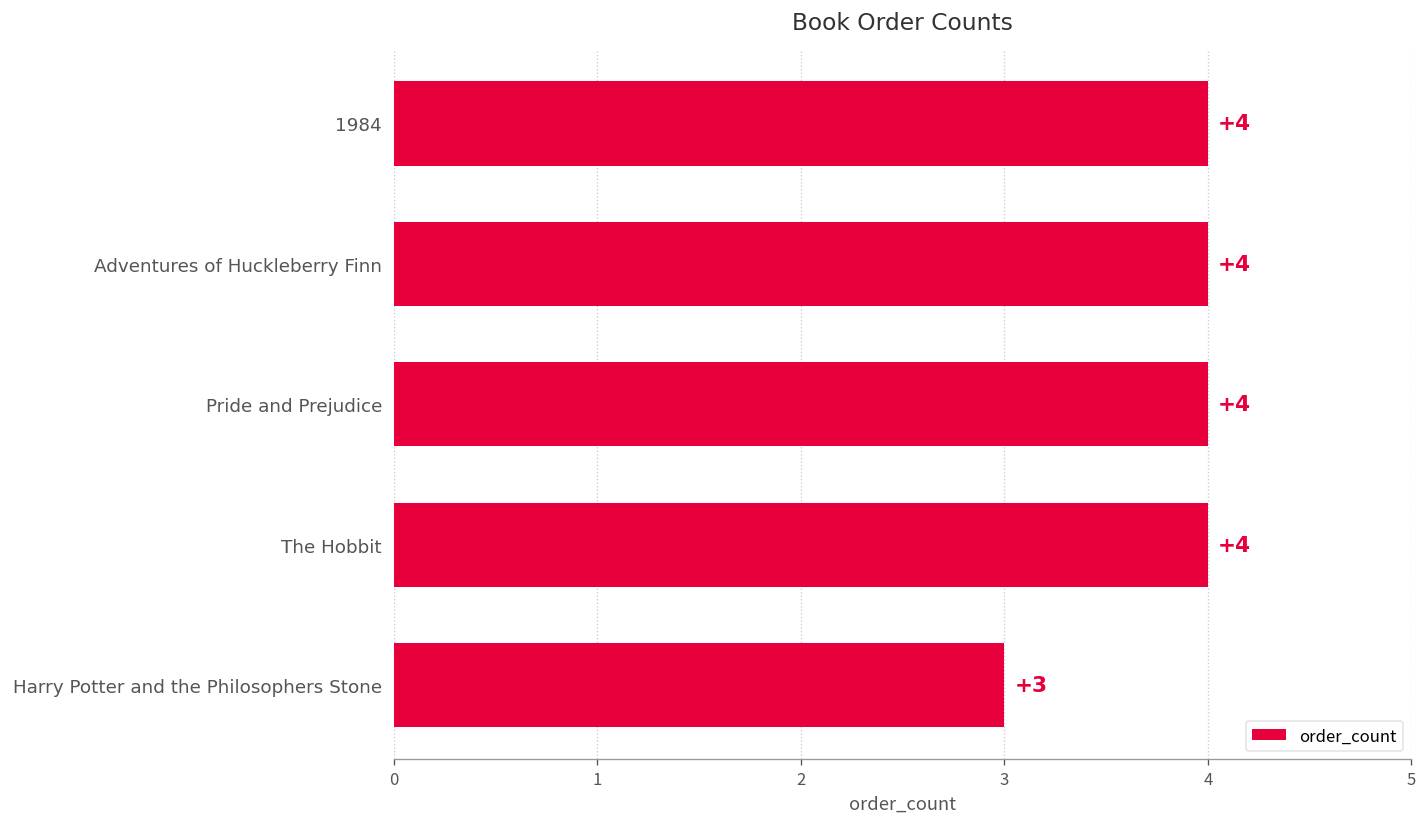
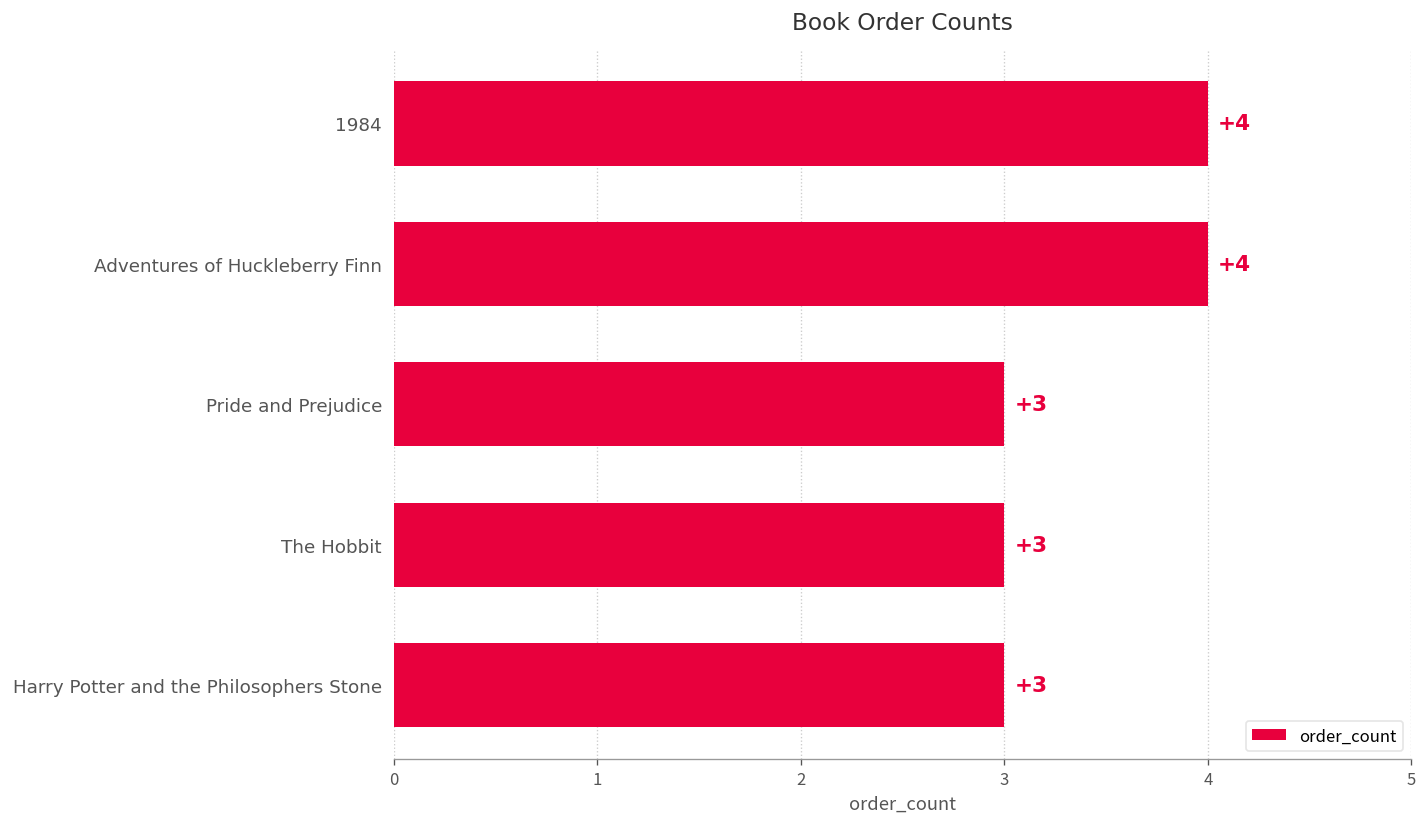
  {
    "1984": "+4",
    "Adventures of Huckleberry Finn": "+4",
-   "Pride and Prejudice": "+4",
-   "The Hobbit": "+4",
+   "Pride and Prejudice": "+3",
+   "The Hobbit": "+3",
    "Harry Potter and the Philosophers Stone": "+3"
  }
